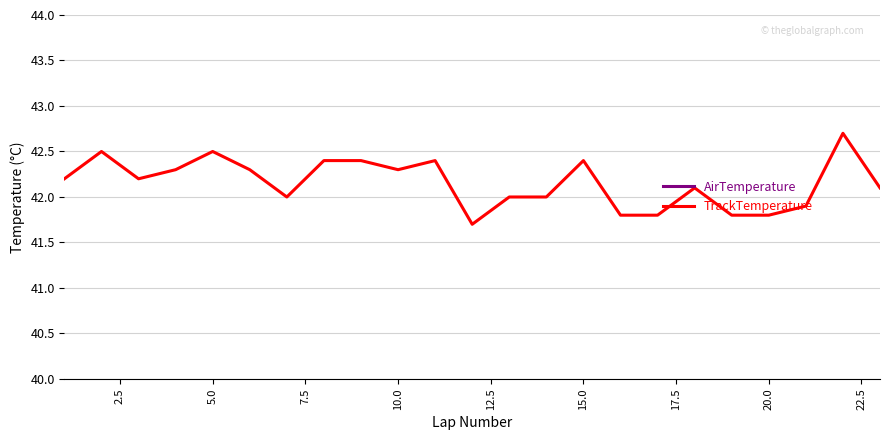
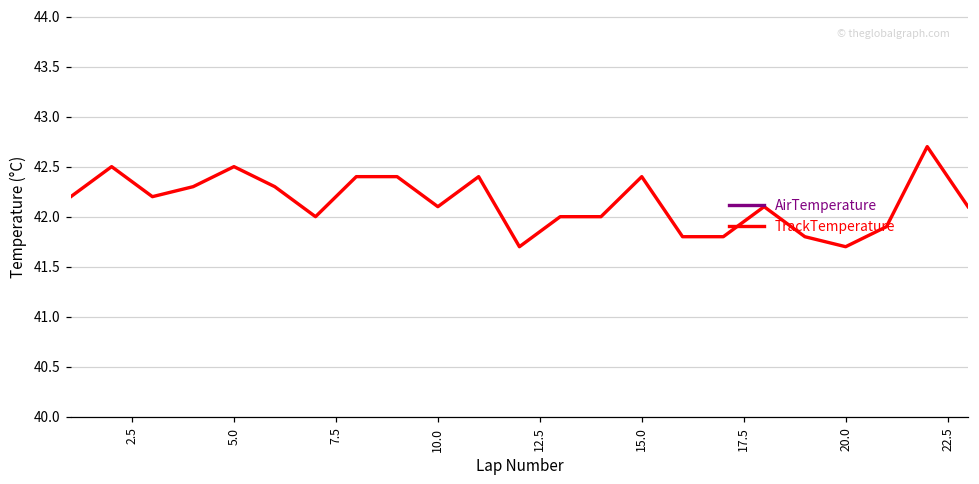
  {
    "TrackTemperature": {
      "5.0": 42.5,
-     "10.0": 42.3,
+     "10.0": 42.1,
      "15.0": 42.4,
-     "20.0": 41.8
+     "20.0": 41.7
    }
  }
